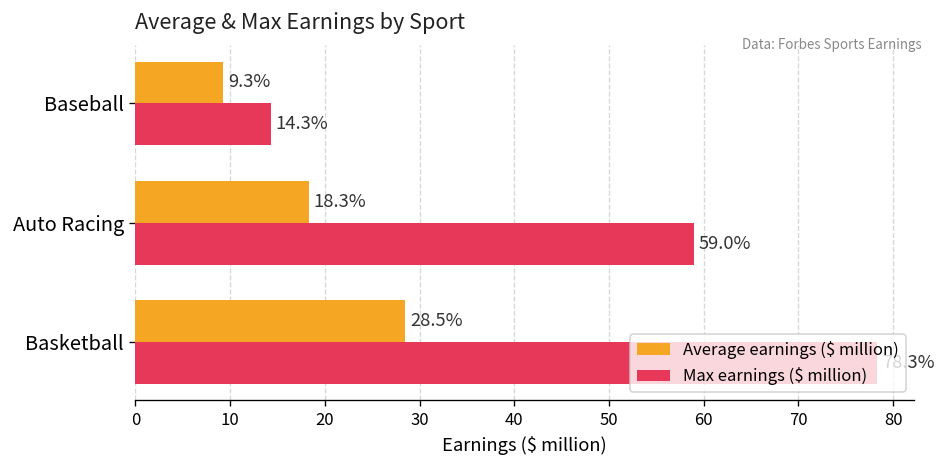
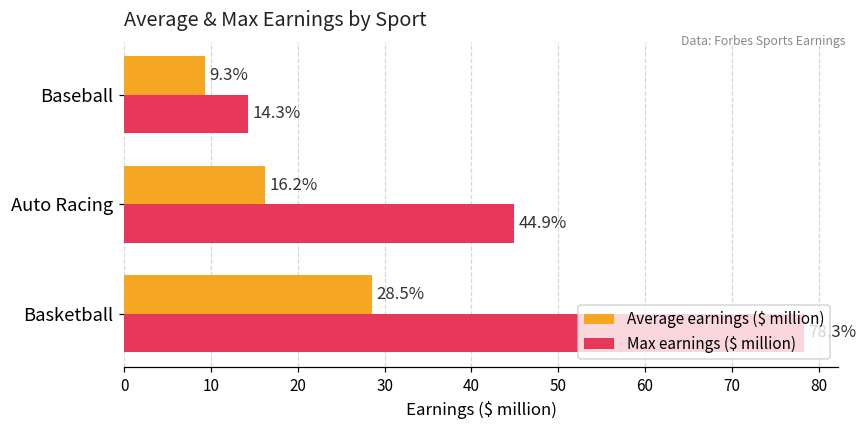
  {
    "Average earnings ($ million)": {
      "Baseball": "9.3%",
-     "Auto Racing": "18.3%",
+     "Auto Racing": "16.2%",
      "Basketball": "28.5%"
    },
    "Max earnings ($ million)": {
      "Baseball": "14.3%",
-     "Auto Racing": "59.0%"
+     "Auto Racing": "44.9%"
    }
  }
